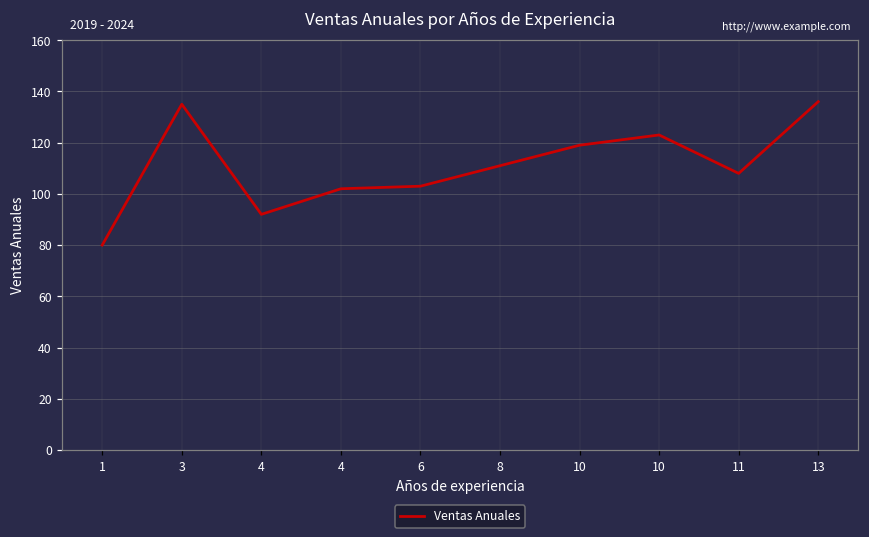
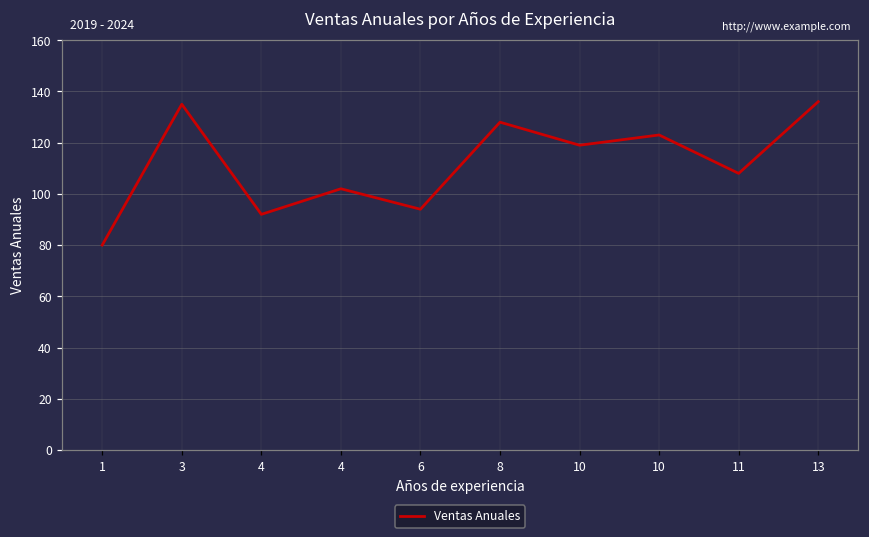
  {
    "1": 80,
    "3": 135,
-   "6": 103,
-   "8": 111,
+   "6": 94,
+   "8": 128,
    "11": 108,
    "13": 136
  }
